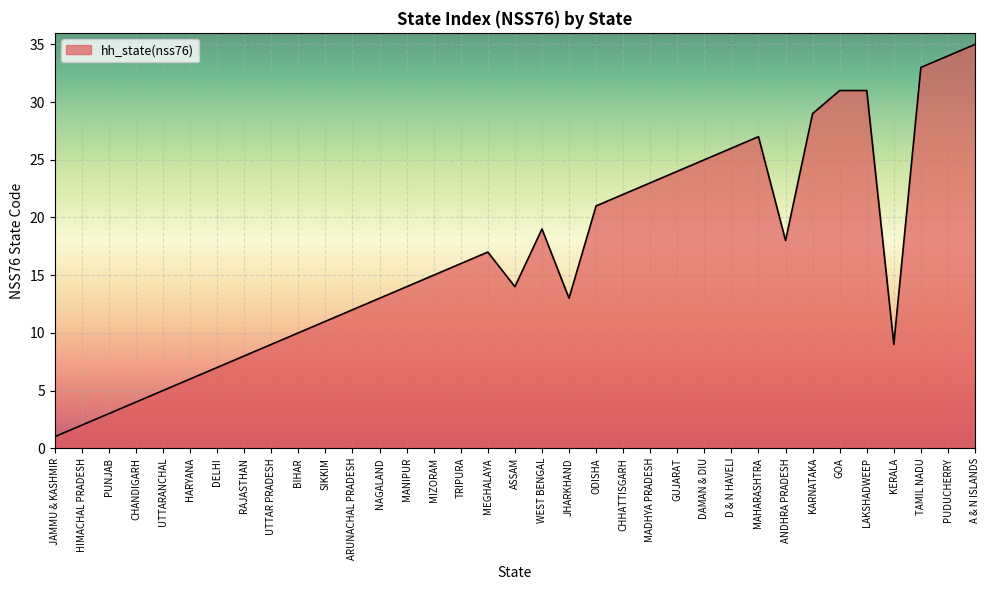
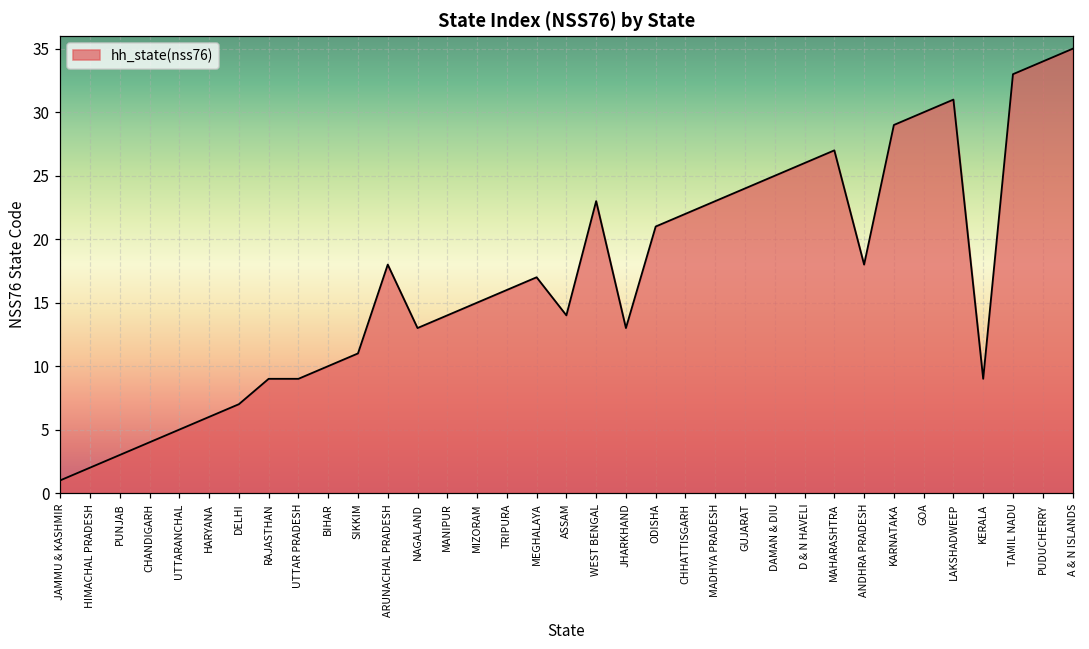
  {
    "JAMMU & KASHMIR": 1,
    "HIMACHAL PRADESH": 2,
    "PUNJAB": 3,
    "CHANDIGARH": 4,
    "UTTARANCHAL": 5,
    "HARYANA": 6,
    "DELHI": 7,
-   "RAJASTHAN": 8,
+   "RAJASTHAN": 9,
    "UTTAR PRADESH": 9,
    "BIHAR": 10,
    "SIKKIM": 11,
-   "ARUNACHAL PRADESH": 12,
+   "ARUNACHAL PRADESH": 18,
    "NAGALAND": 13,
    "MANIPUR": 14,
    "MIZORAM": 15,
    "TRIPURA": 16,
    "MEGHALAYA": 17,
    "ASSAM": 14,
-   "WEST BENGAL": 19,
+   "WEST BENGAL": 23,
    "JHARKHAND": 13,
    "ODISHA": 21,
    "CHHATTISGARH": 22,
    "MADHYA PRADESH": 23,
    "GUJARAT": 24,
    "DAMAN & DIU": 25,
    "D & N HAVELI": 26,
    "MAHARASHTRA": 27,
    "ANDHRA PRADESH": 18,
    "KARNATAKA": 29,
-   "GOA": 31,
+   "GOA": 30,
    "LAKSHADWEEP": 31,
    "KERALA": 9,
    "TAMIL NADU": 33,
    "PUDUCHERRY": 34,
    "A & N ISLANDS": 35
  }
